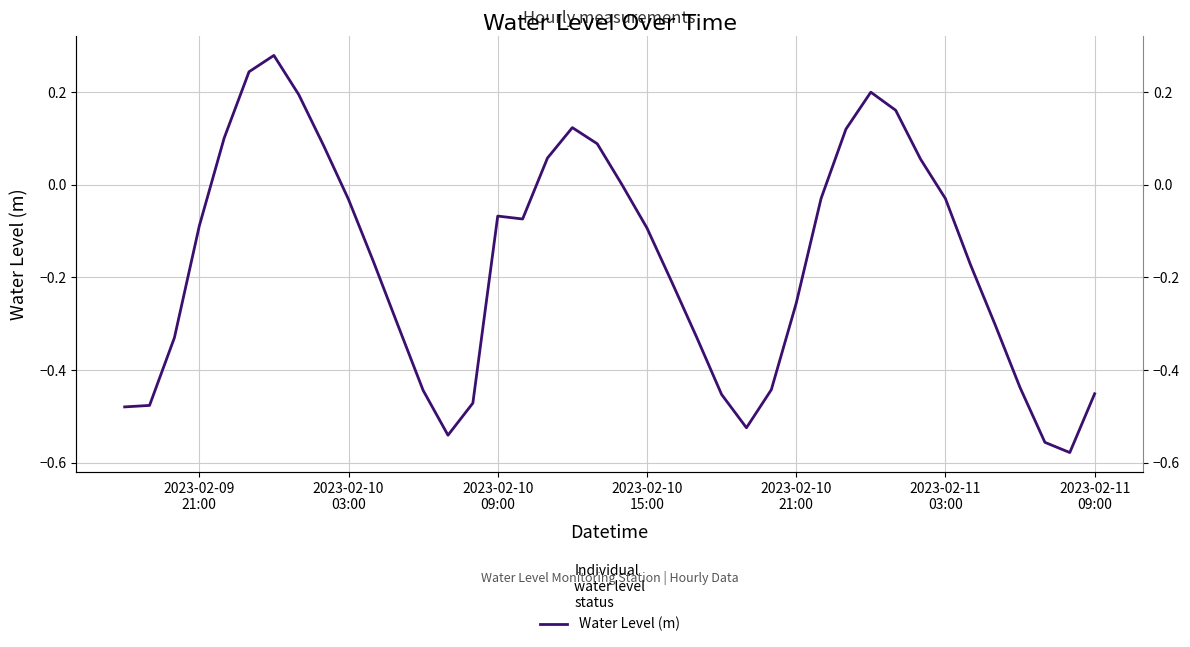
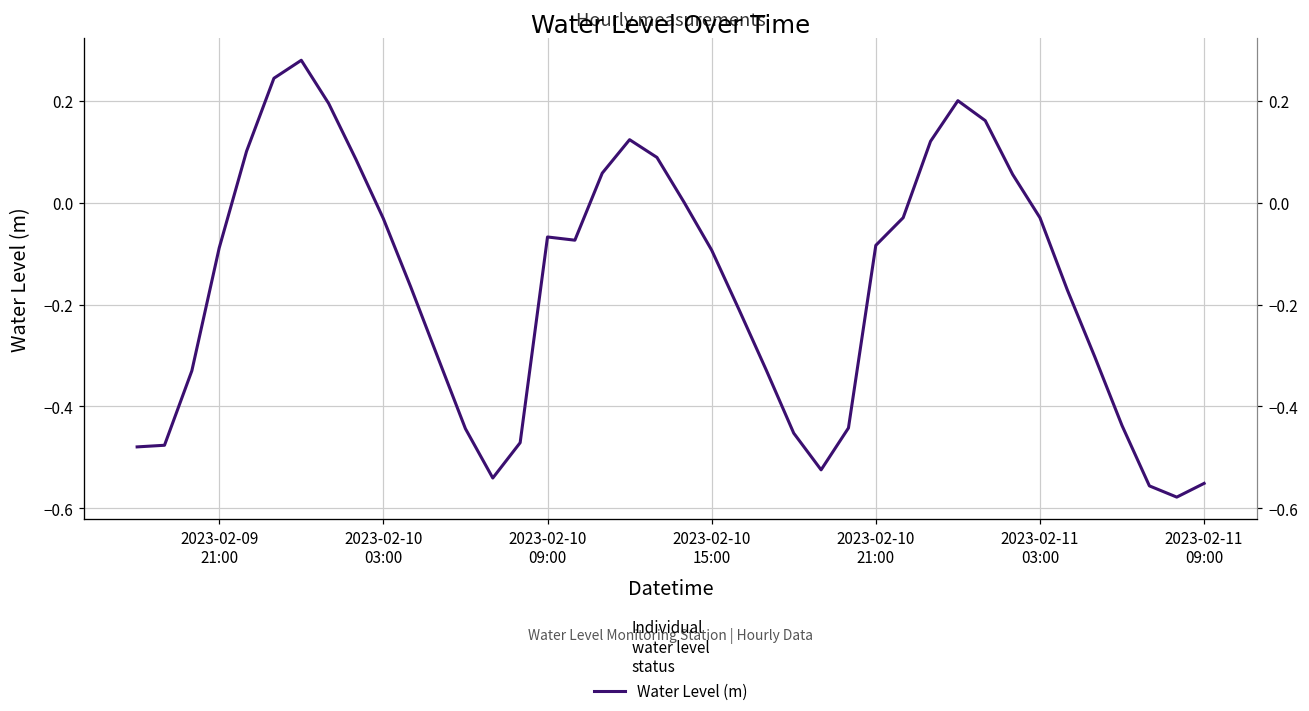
  {
    "2023-02-09 21:00": -0.09,
    "2023-02-10 03:00": -0.03,
    "2023-02-10 09:00": -0.07,
    "2023-02-10 15:00": -0.09,
-   "2023-02-10 21:00": -0.26,
+   "2023-02-10 21:00": -0.08,
    "2023-02-11 03:00": -0.03,
-   "2023-02-11 09:00": -0.45
+   "2023-02-11 09:00": -0.55
  }
